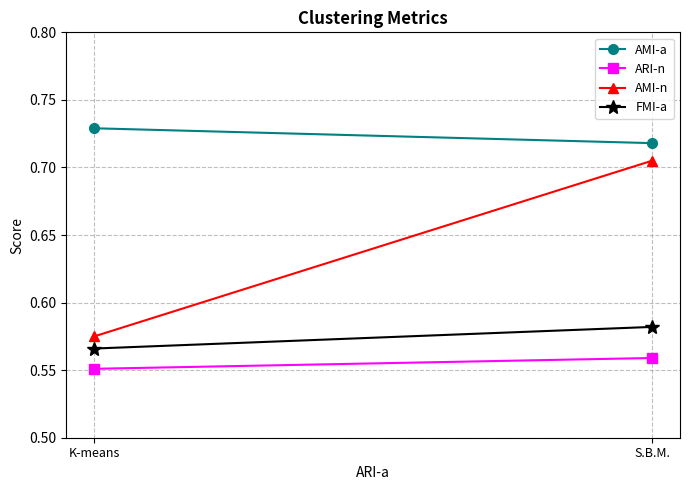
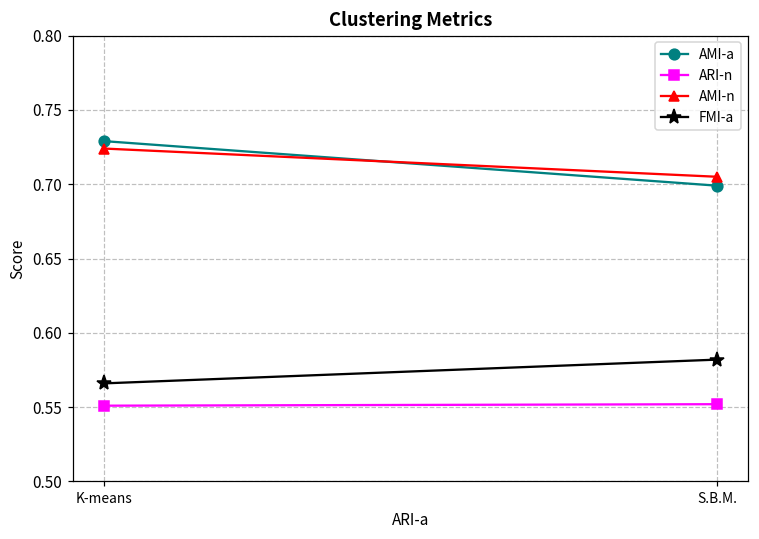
  {
    "AMI-a": {
      "K-means": 0.729,
-     "S.B.M.": 0.718
+     "S.B.M.": 0.699
    },
    "ARI-n": {
      "K-means": 0.551,
-     "S.B.M.": 0.559
+     "S.B.M.": 0.552
    },
    "AMI-n": {
-     "K-means": 0.575,
+     "K-means": 0.724,
      "S.B.M.": 0.705
    },
    "FMI-a": {
      "K-means": 0.566,
      "S.B.M.": 0.582
    }
  }
